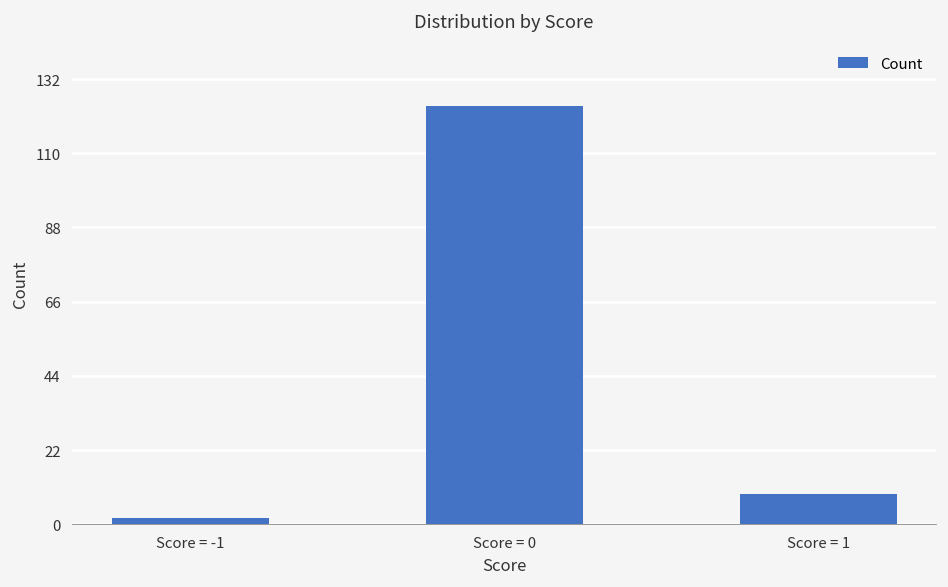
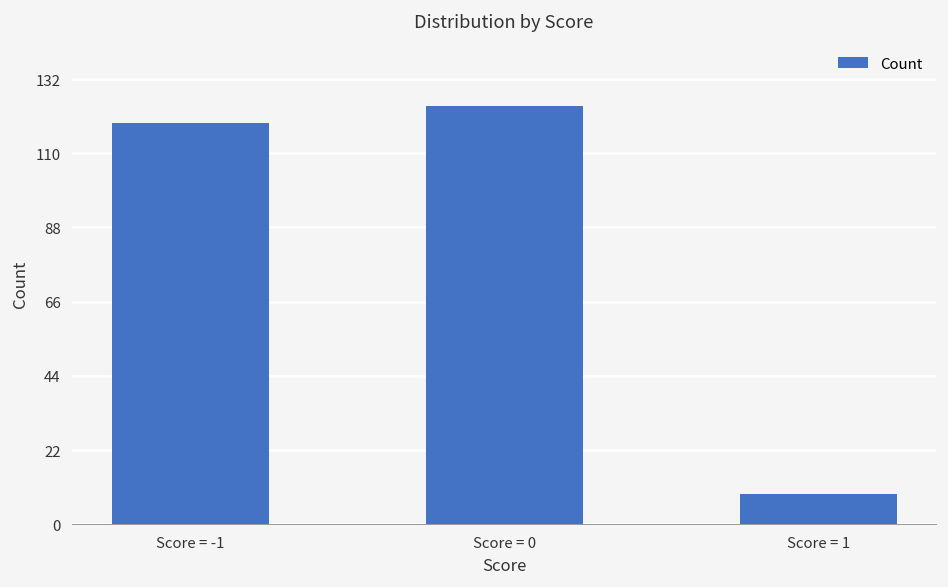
  {
-   "Score = -1": 2,
+   "Score = -1": 119,
    "Score = 0": 124,
    "Score = 1": 9
  }
